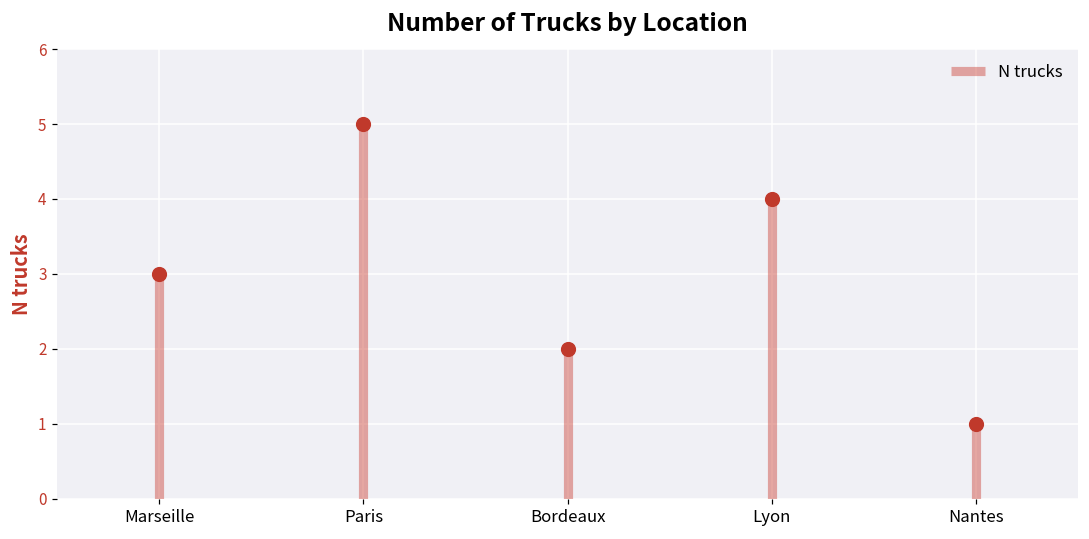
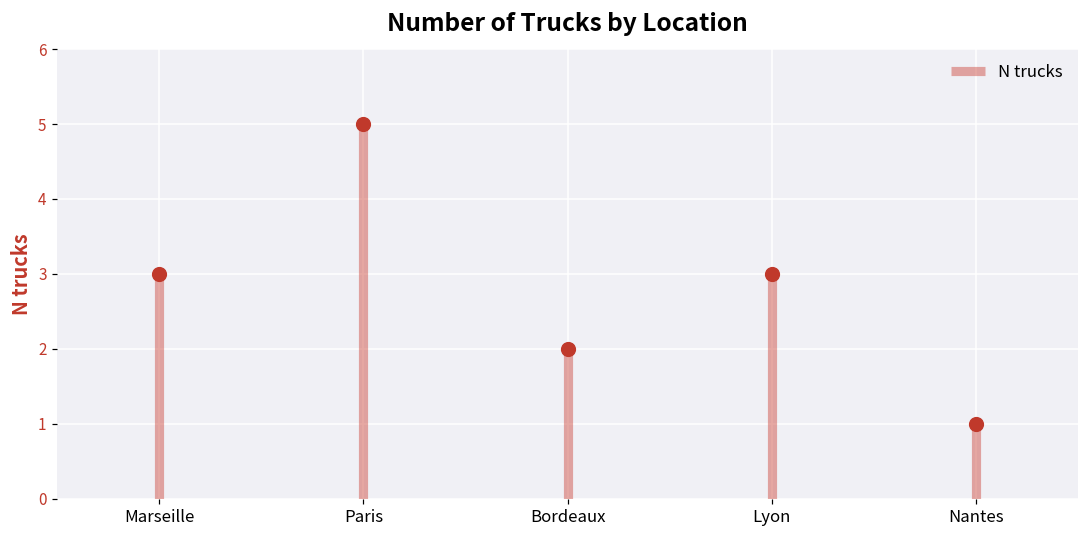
  {
-   "Lyon": 4
+   "Lyon": 3
  }
